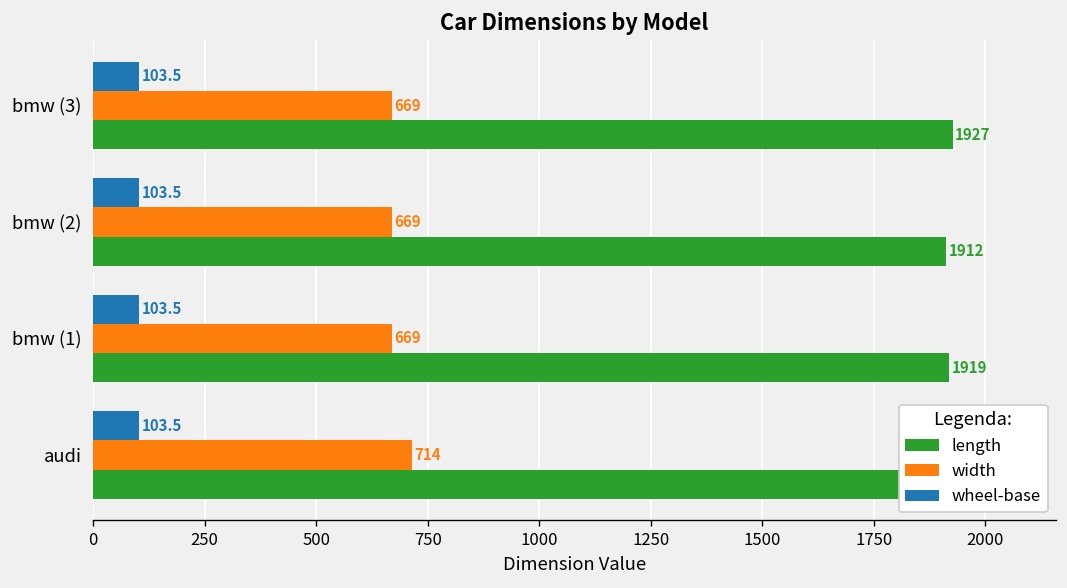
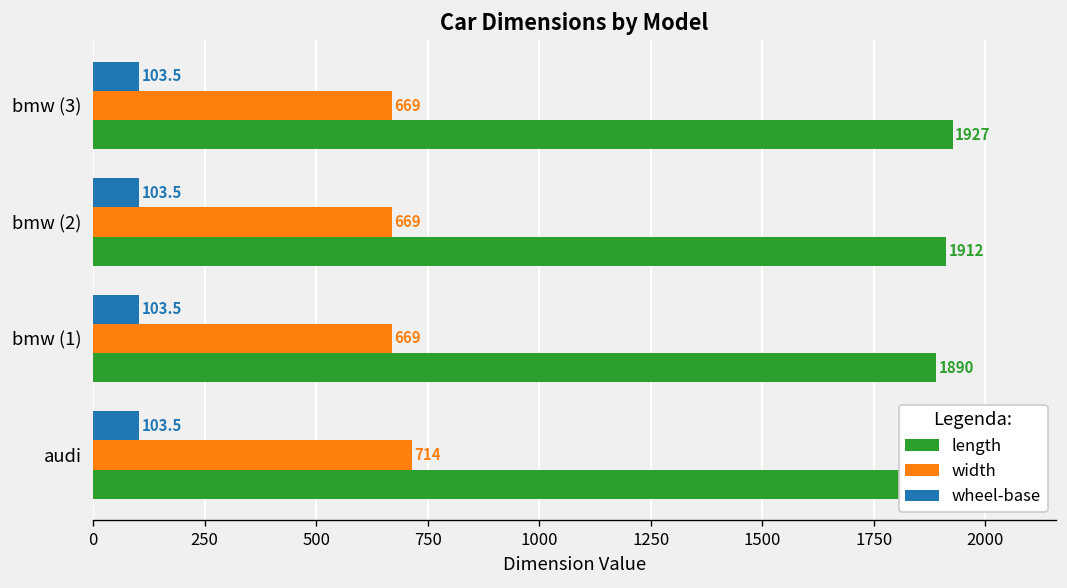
  {
    "length": {
      "bmw (3)": 1927,
      "bmw (2)": 1912,
-     "bmw (1)": 1919
+     "bmw (1)": 1890
    },
    "width": {
      "bmw (3)": 669,
      "bmw (2)": 669,
      "bmw (1)": 669,
      "audi": 714
    },
    "wheel-base": {
      "bmw (3)": 103.5,
      "bmw (2)": 103.5,
      "bmw (1)": 103.5,
      "audi": 103.5
    }
  }
